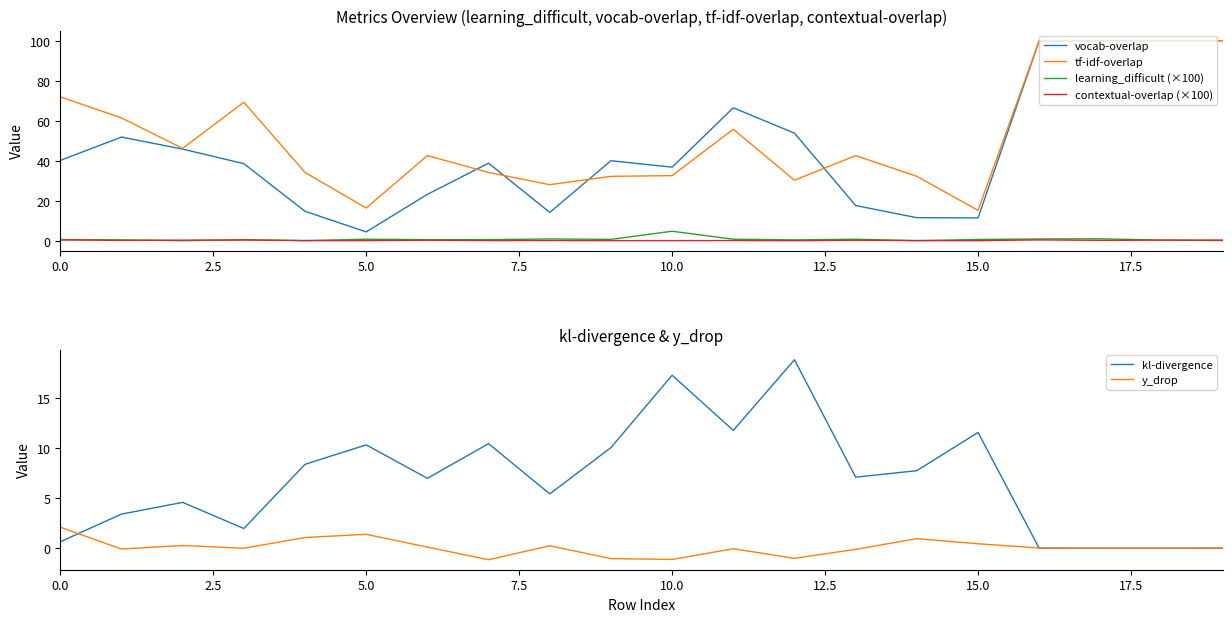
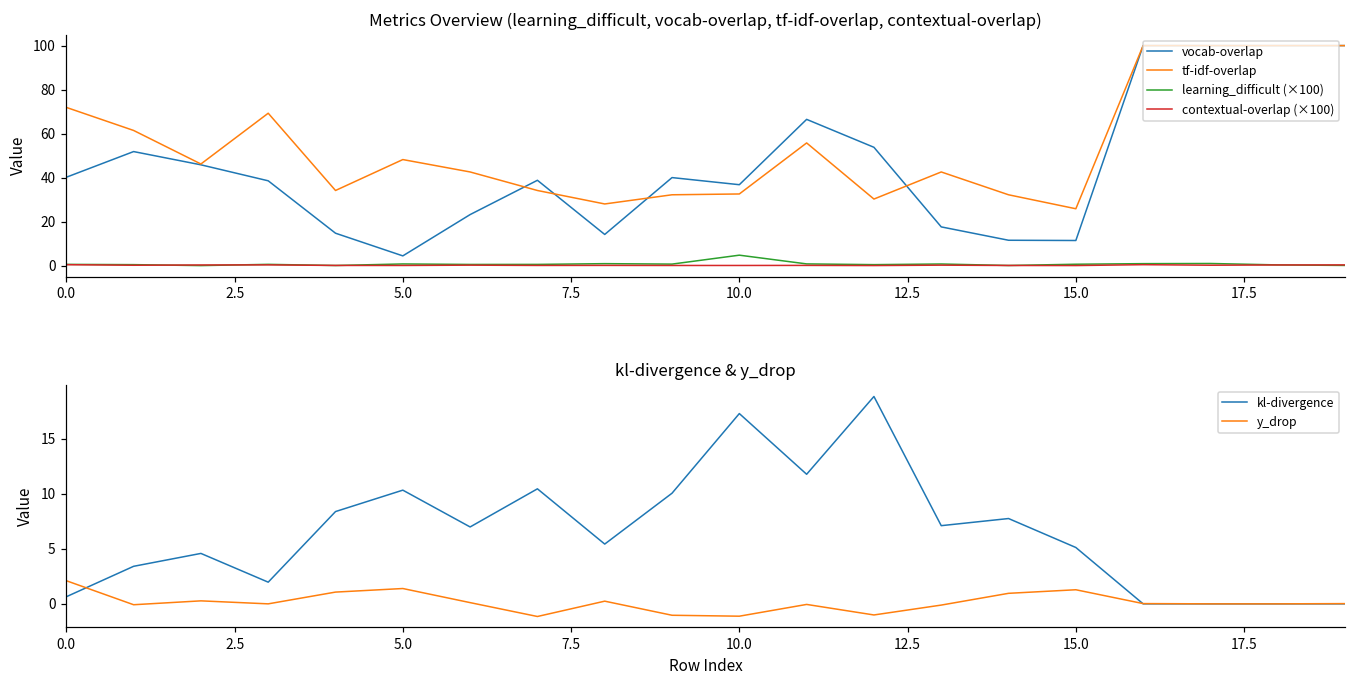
  {
    "Metrics Overview (learning_difficult, vocab-overlap, tf-idf-overlap, contextual-overlap)": {
      "vocab-overlap": {
        "0.0": 40,
        "5.0": 4,
        "10.0": 37,
        "15.0": 11
      },
      "tf-idf-overlap": {
        "0.0": 72,
-       "5.0": 16,
+       "5.0": 48,
        "10.0": 33,
-       "15.0": 15
+       "15.0": 26
      },
      "learning_difficult (×100)": {
        "10.0": 5
      },
      "contextual-overlap (×100)": {
        "10.0": 0
      }
    },
    "kl-divergence & y_drop": {
      "kl-divergence": {
        "0.0": 0.6,
        "5.0": 10.3,
        "10.0": 17.3,
-       "15.0": 11.6
+       "15.0": 5.1
      },
      "y_drop": {
        "0.0": 2.1,
        "5.0": 1.4,
        "10.0": -1.1,
-       "15.0": 0.4
+       "15.0": 1.3
      }
    }
  }
